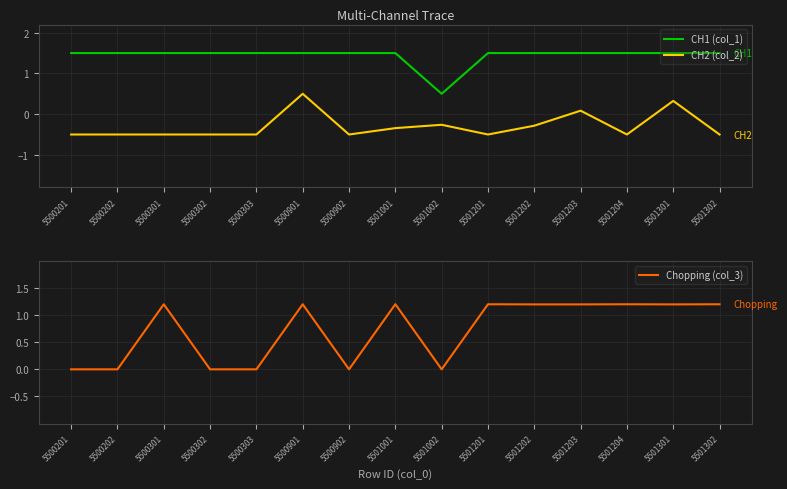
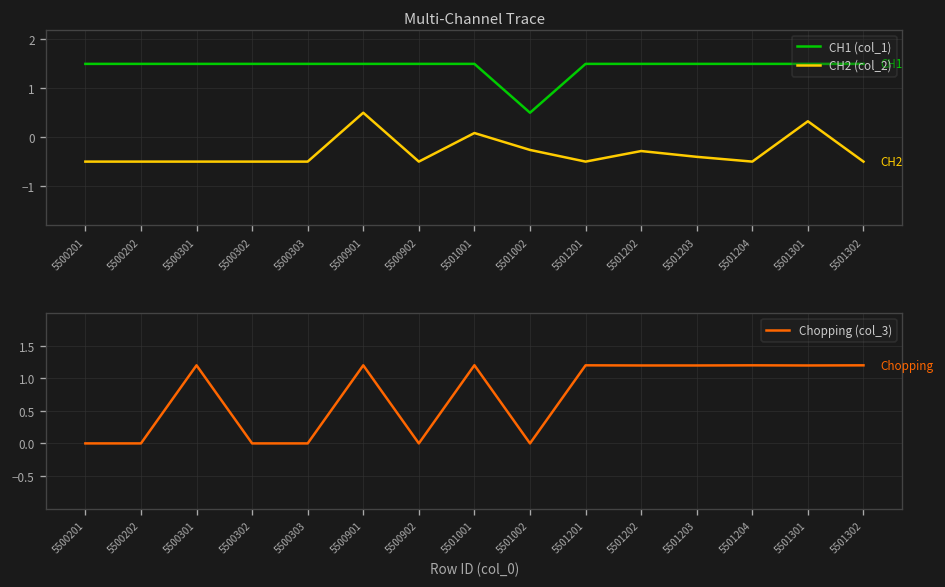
  {
    "Multi-Channel Trace": {
      "CH1 (col_1)": {
        "5500201": 1.5,
        "5500202": 1.5,
        "5500301": 1.5,
        "5500302": 1.5,
        "5500303": 1.5,
        "5500901": 1.5,
        "5500902": 1.5,
        "5501001": 1.5,
        "5501002": 0.5,
        "5501201": 1.5,
        "5501202": 1.5,
        "5501203": 1.5,
        "5501204": 1.5
      },
      "CH2 (col_2)": {
        "5500201": -0.5,
        "5500202": -0.5,
        "5500301": -0.5,
        "5500302": -0.5,
        "5500303": -0.5,
        "5500901": 0.5,
        "5500902": -0.5,
-       "5501001": -0.3,
+       "5501001": 0.1,
        "5501002": -0.3,
        "5501201": -0.5,
        "5501202": -0.3,
-       "5501203": 0.1,
+       "5501203": -0.4,
        "5501204": -0.5,
        "5501301": 0.3,
        "5501302": -0.5
      }
    }
  }
